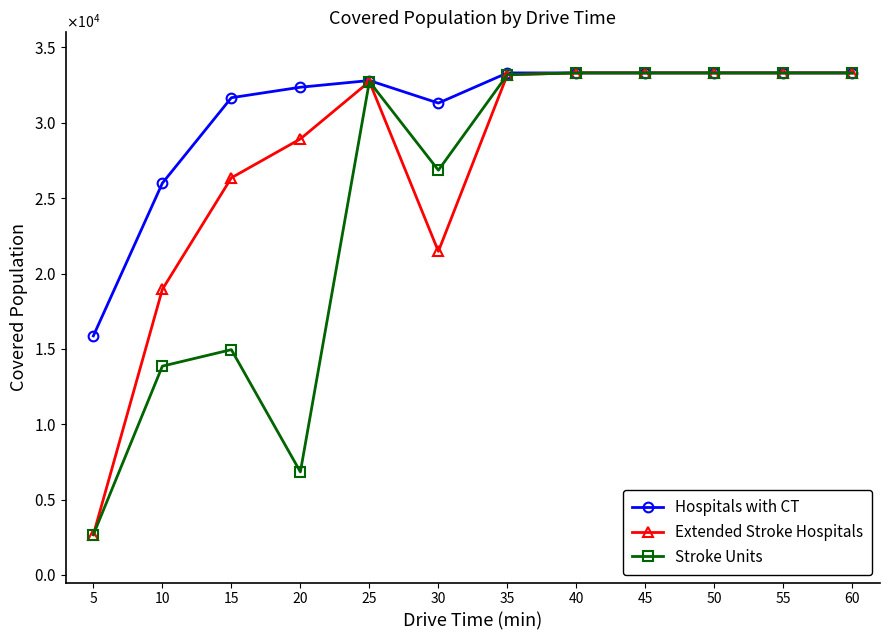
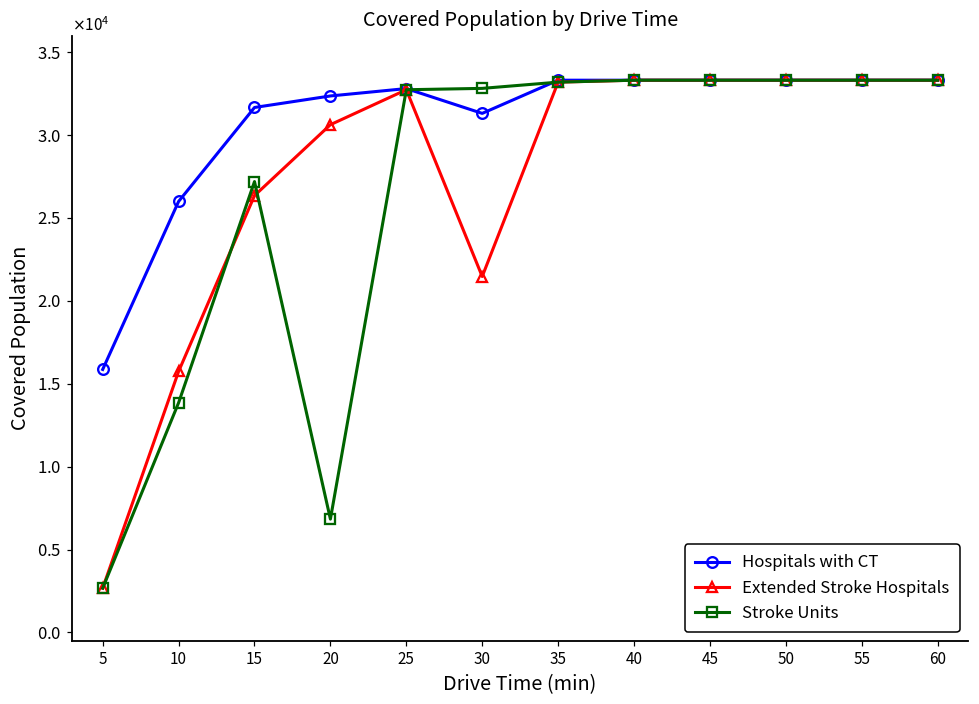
  {
    "Hospitals with CT": {
      "5": 15900,
      "10": 26000,
      "15": 31700,
      "20": 32400,
      "30": 31300
    },
    "Extended Stroke Hospitals": {
-     "10": 18900,
+     "10": 15700,
      "15": 26300,
-     "20": 28900,
+     "20": 30600,
      "30": 21500
    },
    "Stroke Units": {
      "10": 13900,
-     "15": 14900,
+     "15": 27200,
      "20": 6800,
-     "30": 26900
+     "30": 32800
    }
  }
